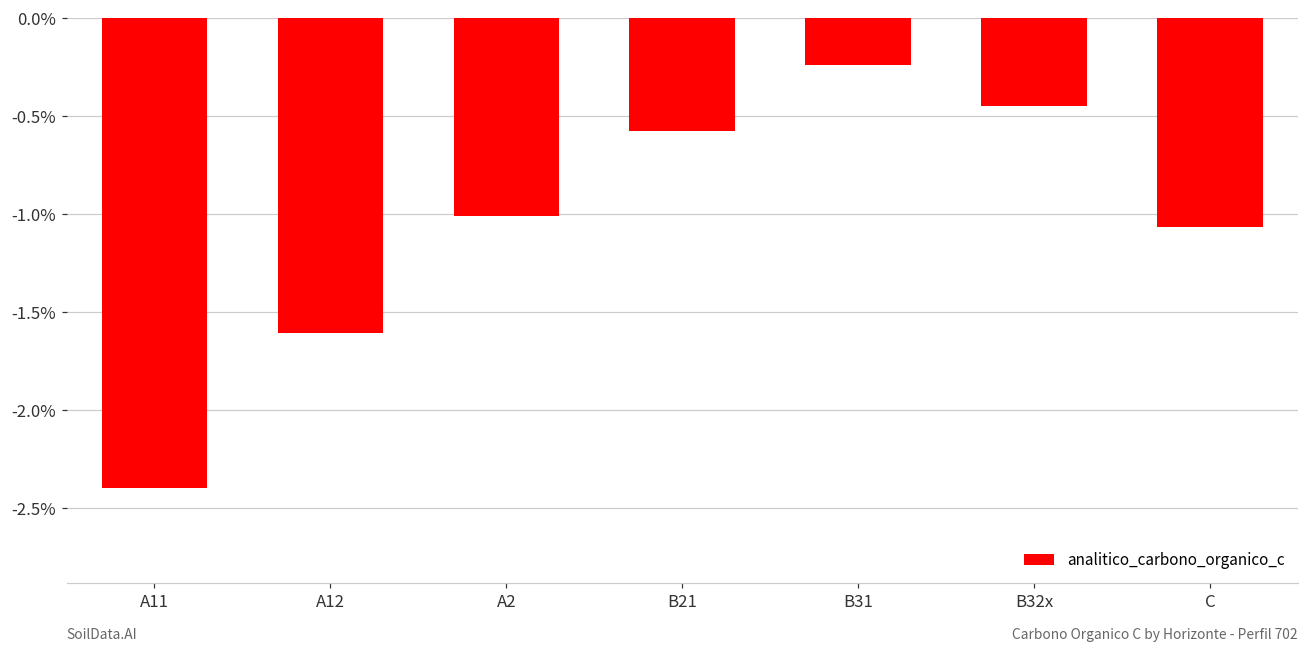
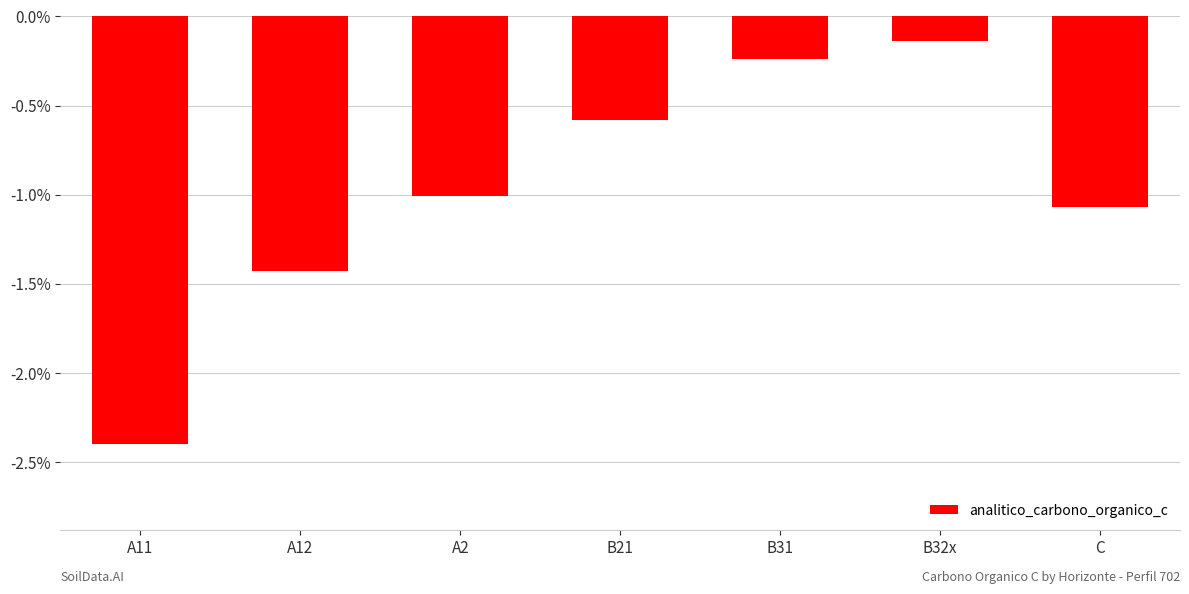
  {
    "A11": "-2.40%",
-   "A12": "-1.61%",
+   "A12": "-1.43%",
    "A2": "-1.01%",
    "B21": "-0.58%",
    "B31": "-0.24%",
-   "B32x": "-0.45%",
+   "B32x": "-0.14%",
    "C": "-1.07%"
  }
